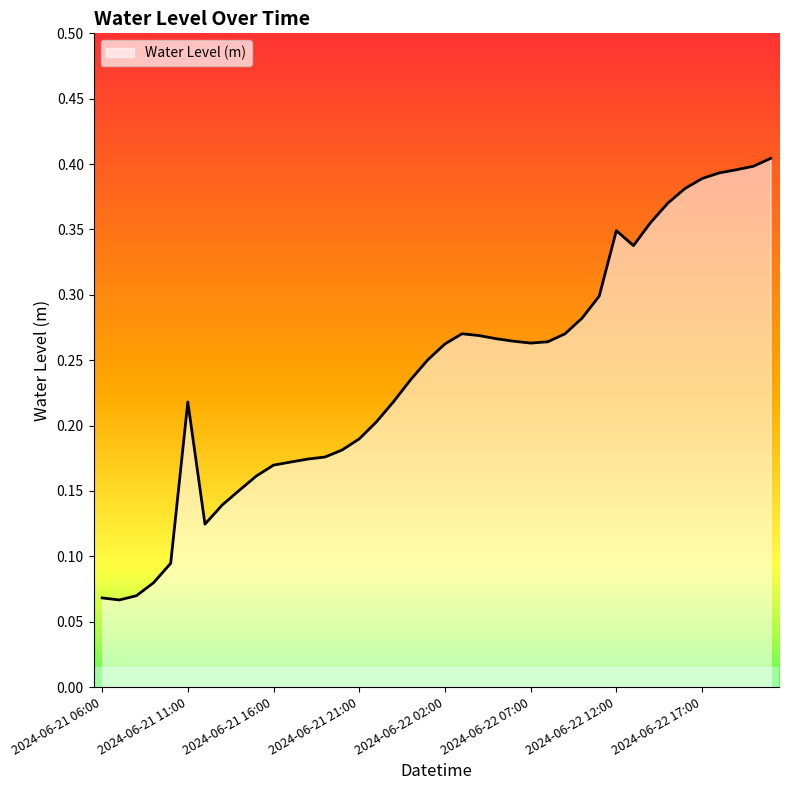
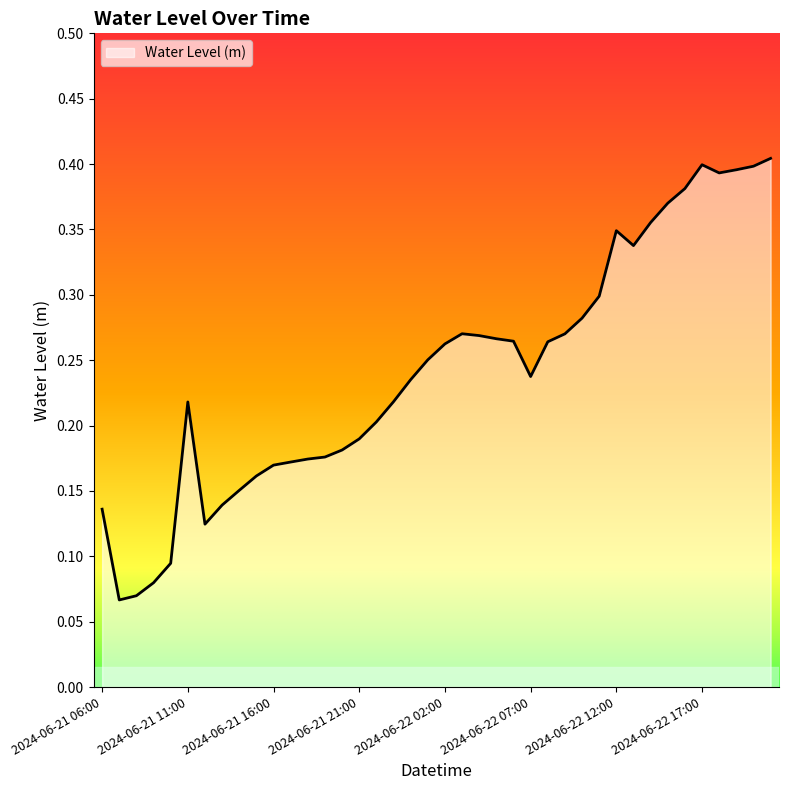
  {
-   "2024-06-21 06:00": 0.068,
+   "2024-06-21 06:00": 0.136,
    "2024-06-21 11:00": 0.218,
    "2024-06-21 16:00": 0.170,
    "2024-06-21 21:00": 0.190,
    "2024-06-22 02:00": 0.262,
-   "2024-06-22 07:00": 0.263,
+   "2024-06-22 07:00": 0.237,
    "2024-06-22 12:00": 0.349,
-   "2024-06-22 17:00": 0.389
+   "2024-06-22 17:00": 0.399
  }
